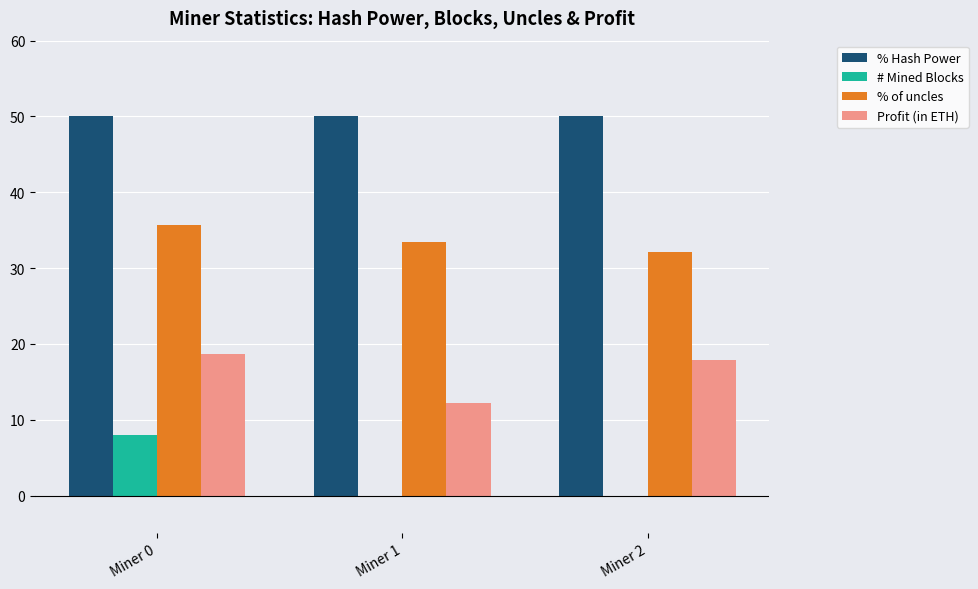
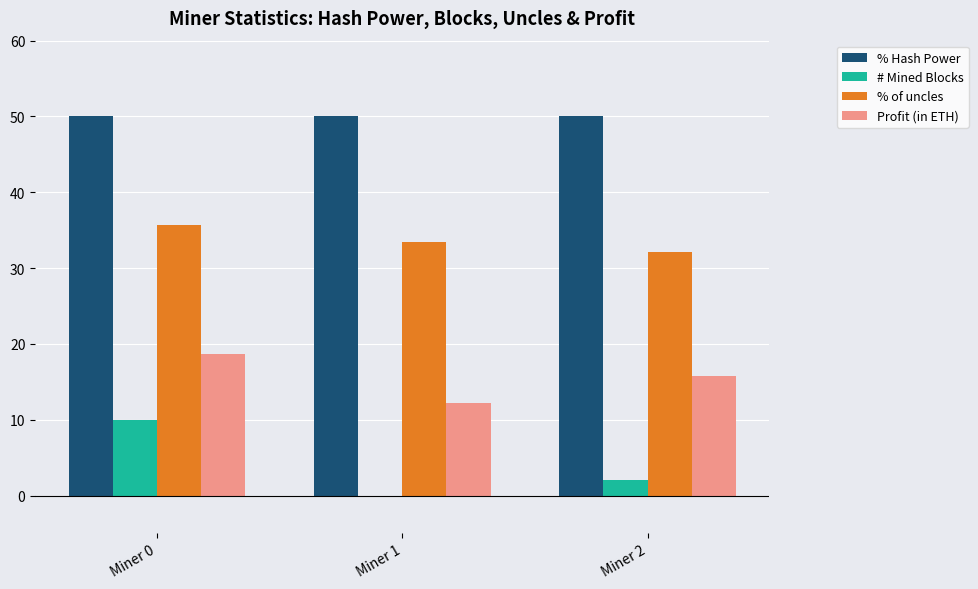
  {
    "% Hash Power": {
      "Miner 0": 50,
      "Miner 1": 50,
      "Miner 2": 50
    },
    "# Mined Blocks": {
-     "Miner 0": 8,
+     "Miner 0": 10,
      "Miner 1": 0,
-     "Miner 2": 0
+     "Miner 2": 2
    },
    "% of uncles": {
      "Miner 0": 36,
      "Miner 1": 34,
      "Miner 2": 32
    },
    "Profit (in ETH)": {
      "Miner 0": 19,
      "Miner 1": 12,
-     "Miner 2": 18
+     "Miner 2": 16
    }
  }
